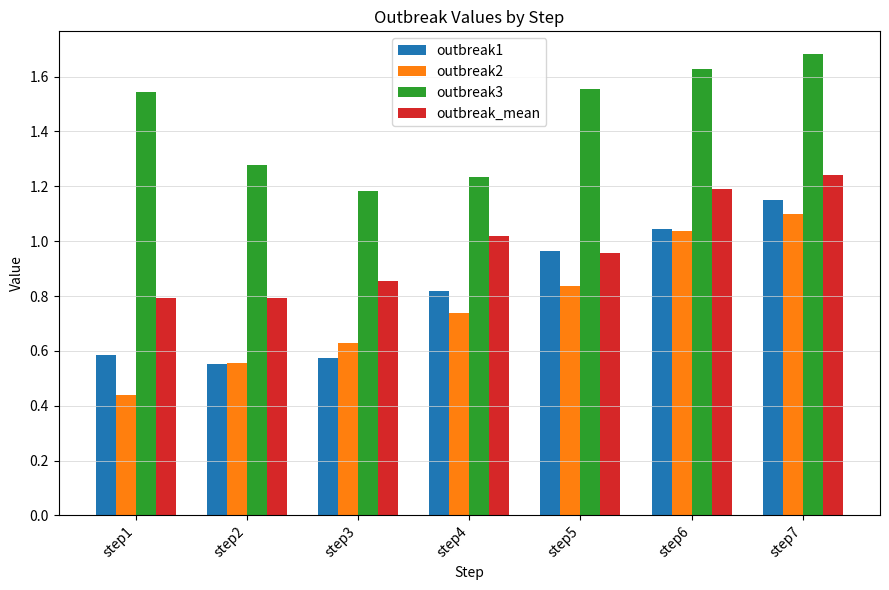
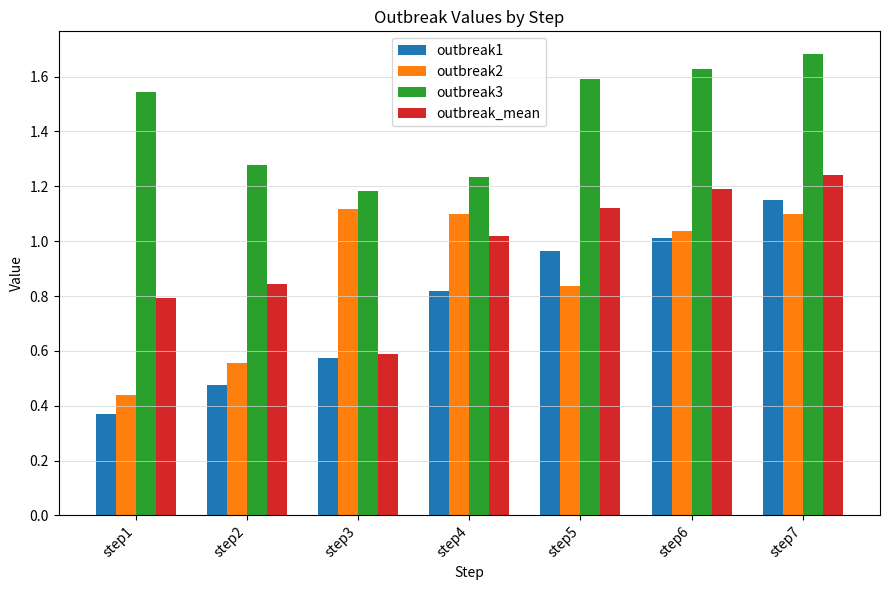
  {
    "outbreak1": {
-     "step1": 0.58,
-     "step2": 0.55,
+     "step1": 0.37,
+     "step2": 0.48,
      "step3": 0.57,
      "step4": 0.82,
      "step5": 0.97,
-     "step6": 1.04,
+     "step6": 1.01,
      "step7": 1.15
    },
    "outbreak2": {
      "step1": 0.44,
      "step2": 0.55,
-     "step3": 0.63,
-     "step4": 0.74,
+     "step3": 1.12,
+     "step4": 1.10,
      "step5": 0.84,
      "step6": 1.04,
      "step7": 1.10
    },
    "outbreak3": {
      "step1": 1.54,
      "step2": 1.28,
      "step3": 1.18,
      "step4": 1.23,
-     "step5": 1.55,
+     "step5": 1.59,
      "step6": 1.63,
      "step7": 1.68
    },
    "outbreak_mean": {
      "step1": 0.79,
-     "step2": 0.79,
-     "step3": 0.86,
+     "step2": 0.84,
+     "step3": 0.59,
      "step4": 1.02,
-     "step5": 0.96,
+     "step5": 1.12,
      "step6": 1.19,
      "step7": 1.24
    }
  }
